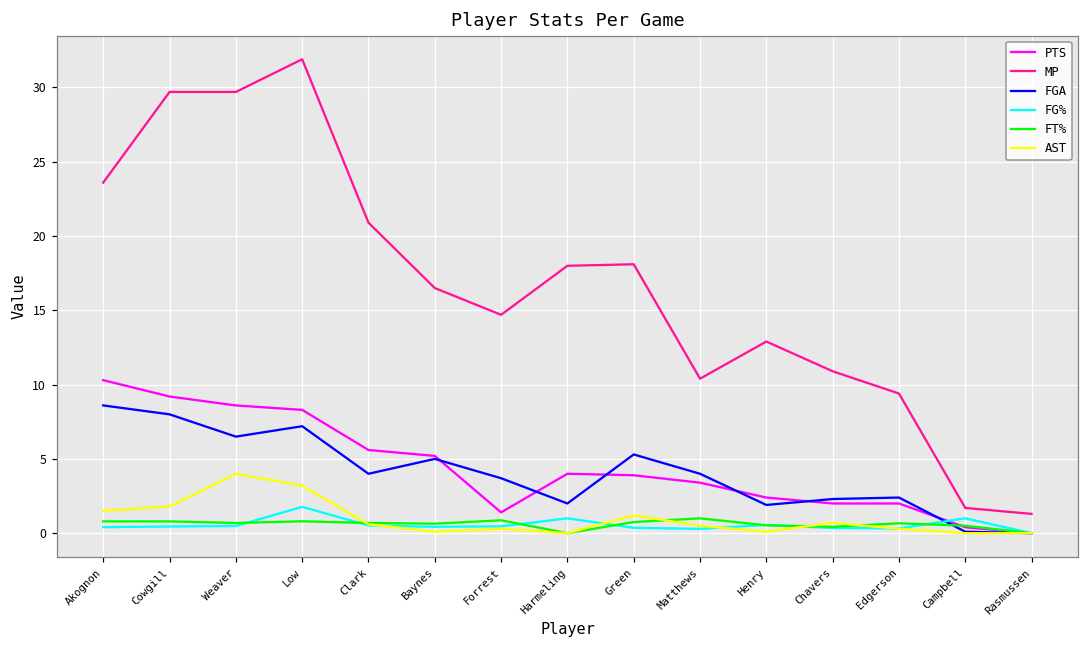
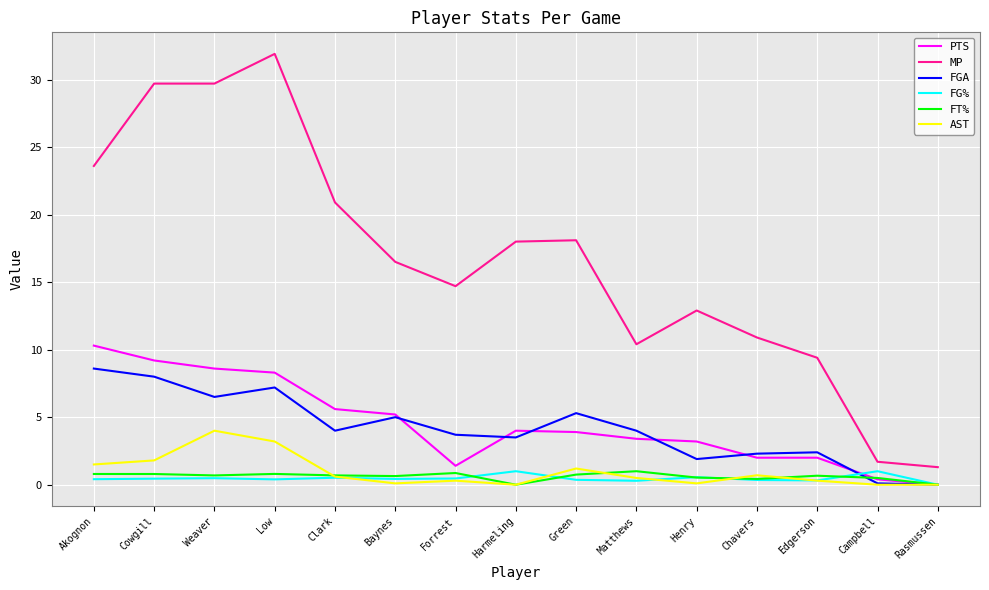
  {
    "PTS": {
      "Akognon": 10.3,
      "Cowgill": 9.2,
      "Weaver": 8.6,
      "Low": 8.3,
      "Clark": 5.6,
      "Baynes": 5.2,
      "Forrest": 1.4,
      "Harmeling": 4.0,
      "Green": 3.9,
      "Matthews": 3.4,
-     "Henry": 2.4,
+     "Henry": 3.2,
      "Chavers": 2.0,
      "Edgerson": 2.0
    },
    "MP": {
      "Akognon": 23.6,
      "Cowgill": 29.7,
      "Weaver": 29.7,
      "Low": 31.9,
      "Clark": 20.9,
      "Baynes": 16.5,
      "Forrest": 14.7,
      "Harmeling": 18.0,
      "Green": 18.1,
      "Matthews": 10.4,
      "Henry": 12.9,
      "Chavers": 10.9,
      "Edgerson": 9.4,
      "Campbell": 1.7,
      "Rasmussen": 1.3
    },
    "FGA": {
      "Akognon": 8.6,
      "Cowgill": 8.0,
      "Weaver": 6.5,
      "Low": 7.2,
      "Clark": 4.0,
      "Baynes": 5.0,
      "Forrest": 3.7,
-     "Harmeling": 2.0,
+     "Harmeling": 3.5,
      "Green": 5.3,
      "Matthews": 4.0,
      "Henry": 1.9,
      "Chavers": 2.3,
      "Edgerson": 2.4
    },
    "FG%": {
      "Akognon": 0.4,
      "Cowgill": 0.4,
      "Weaver": 0.5,
-     "Low": 1.8,
+     "Low": 0.4,
      "Baynes": 0.4,
      "Harmeling": 1.0,
      "Green": 0.4,
      "Matthews": 0.3,
      "Campbell": 1.0
    },
    "FT%": {
      "Akognon": 0.8,
      "Cowgill": 0.8,
      "Weaver": 0.7,
      "Low": 0.8,
      "Baynes": 0.6,
      "Forrest": 0.9,
      "Green": 0.8,
      "Matthews": 1.0,
      "Edgerson": 0.7
    },
    "AST": {
      "Akognon": 1.5,
      "Cowgill": 1.8,
      "Weaver": 4.0,
      "Low": 3.2,
      "Baynes": 0.1,
      "Green": 1.2,
      "Matthews": 0.5,
      "Henry": 0.1,
      "Chavers": 0.7
    }
  }
